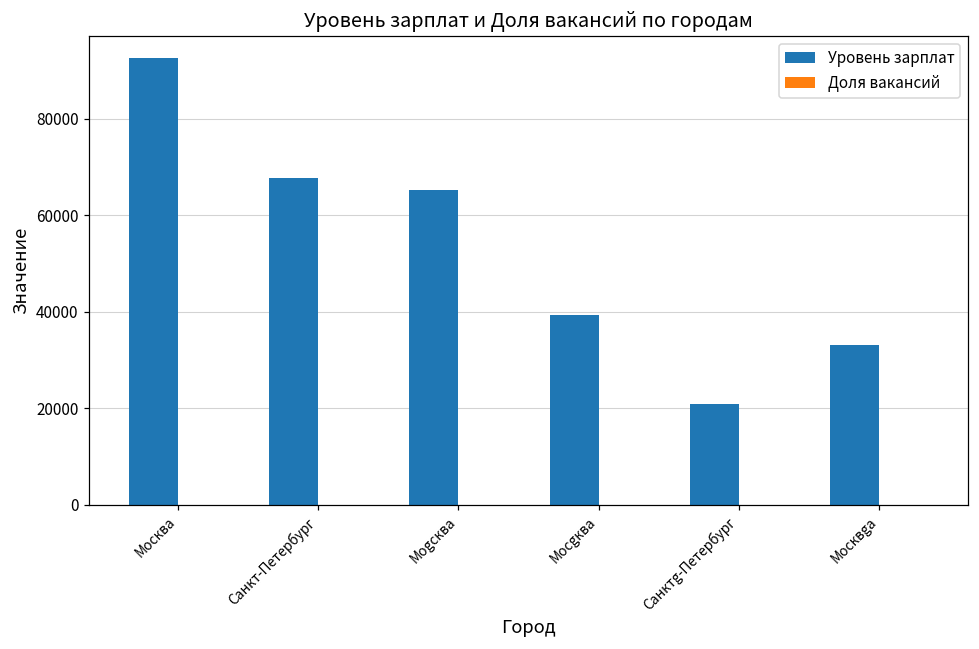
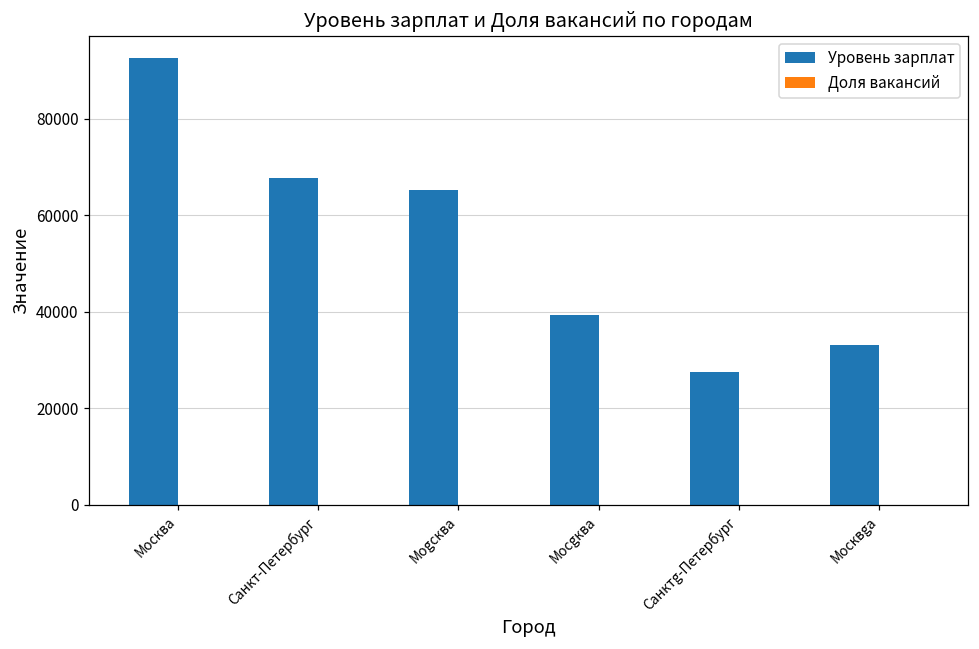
  {
    "Уровень зарплат": {
      "Москва": 93000,
      "Санкт-Петербург": 68000,
      "Моgсква": 65000,
      "Мосgква": 39000,
-     "Санктg-Петербург": 21000,
+     "Санктg-Петербург": 28000,
      "Москвgа": 33000
    }
  }
